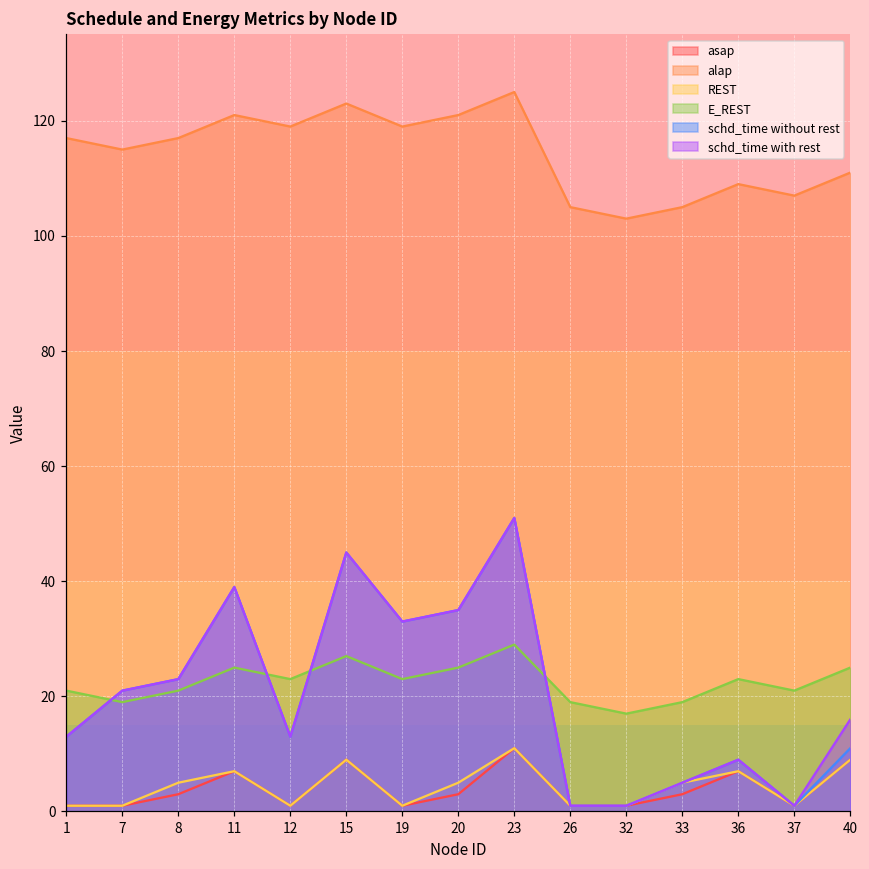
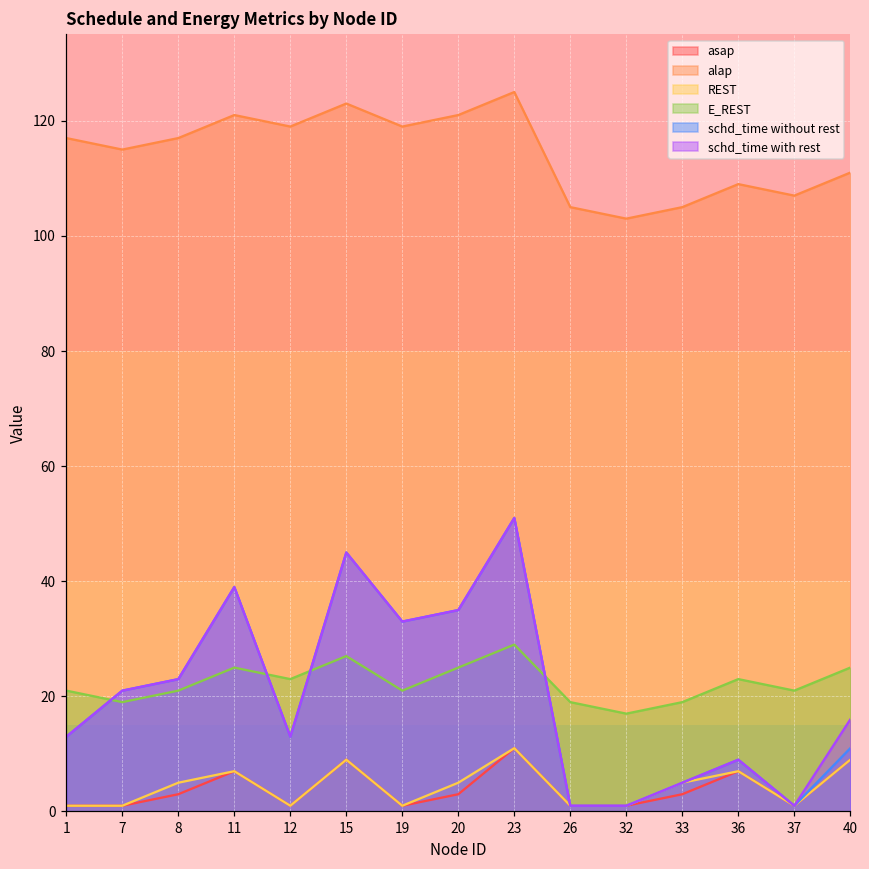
  {
    "E_REST": {
      "1": 21,
      "7": 19,
      "8": 21,
      "11": 25,
      "12": 23,
      "15": 27,
-     "19": 23,
+     "19": 21,
      "20": 25,
      "23": 29,
      "26": 19,
      "32": 17,
      "33": 19,
      "36": 23,
      "37": 21,
      "40": 25
    },
    "schd_time without rest": {
      "40": 11
    },
    "schd_time with rest": {
      "40": 16
    }
  }
